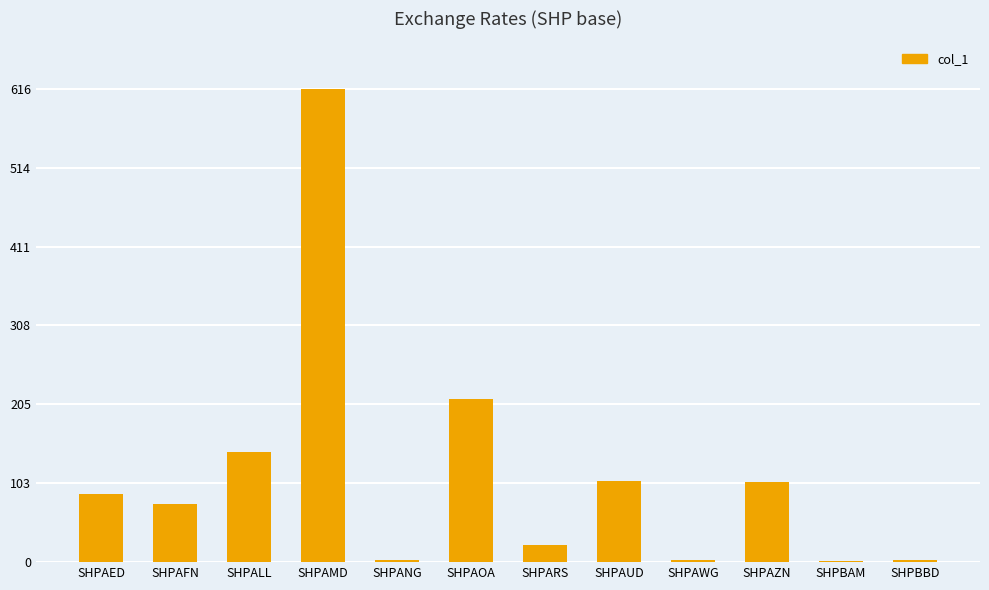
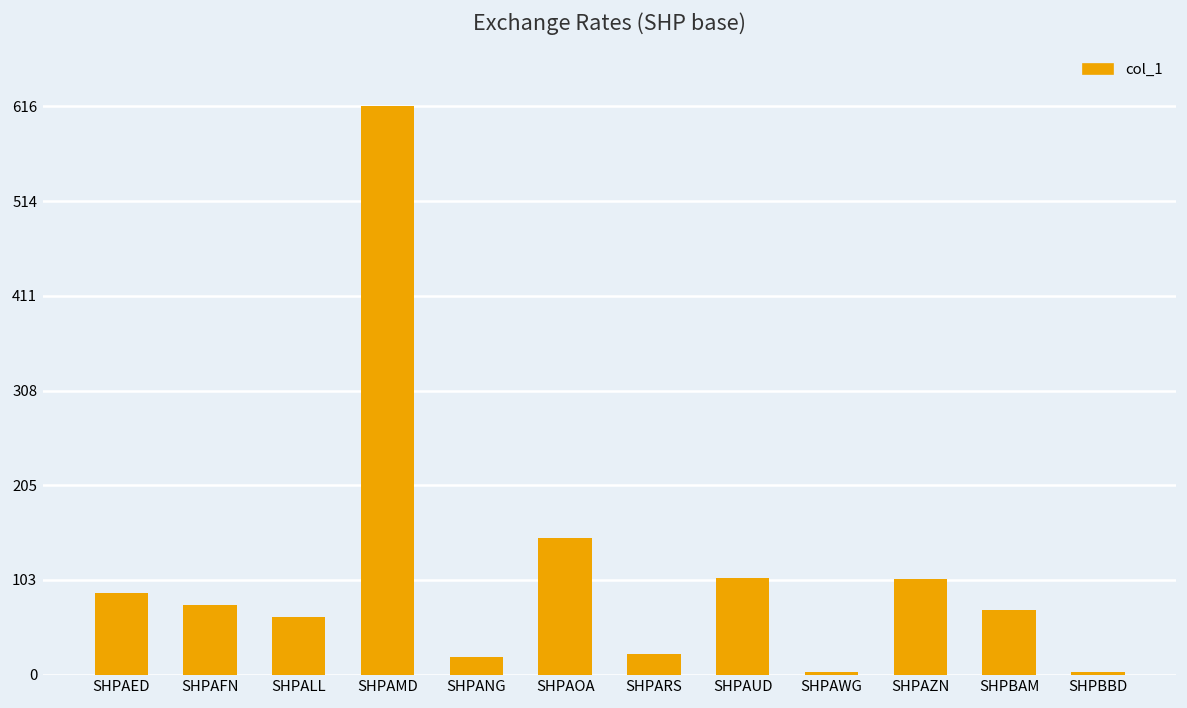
  {
    "SHPAED": 90,
    "SHPAFN": 80,
-   "SHPALL": 140,
+   "SHPALL": 60,
    "SHPAMD": 620,
-   "SHPANG": 0,
-   "SHPAOA": 210,
+   "SHPANG": 20,
+   "SHPAOA": 150,
    "SHPARS": 20,
    "SHPAUD": 110,
    "SHPAZN": 100,
-   "SHPBAM": 0
+   "SHPBAM": 70
  }
